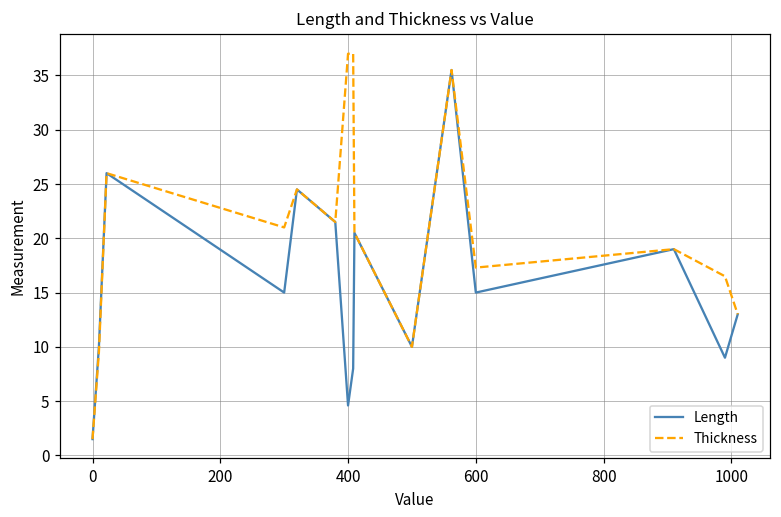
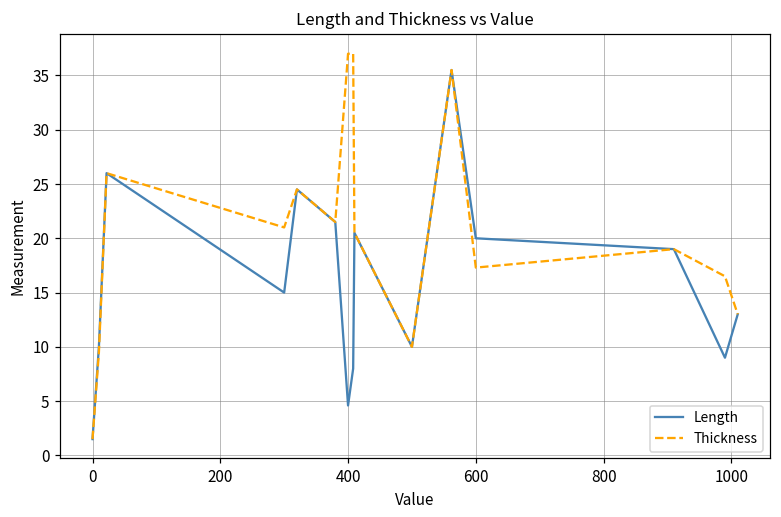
  {
    "Length": {
      "400": 5,
-     "600": 15
+     "600": 20
    },
    "Thickness": {
      "400": 37,
      "600": 17
    }
  }
